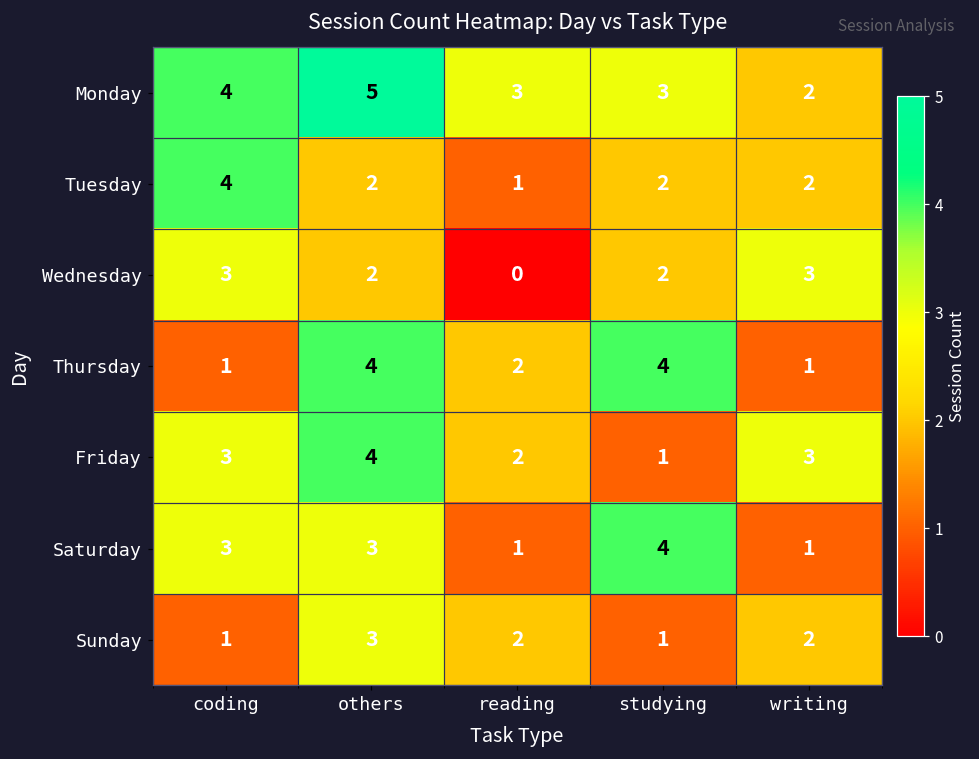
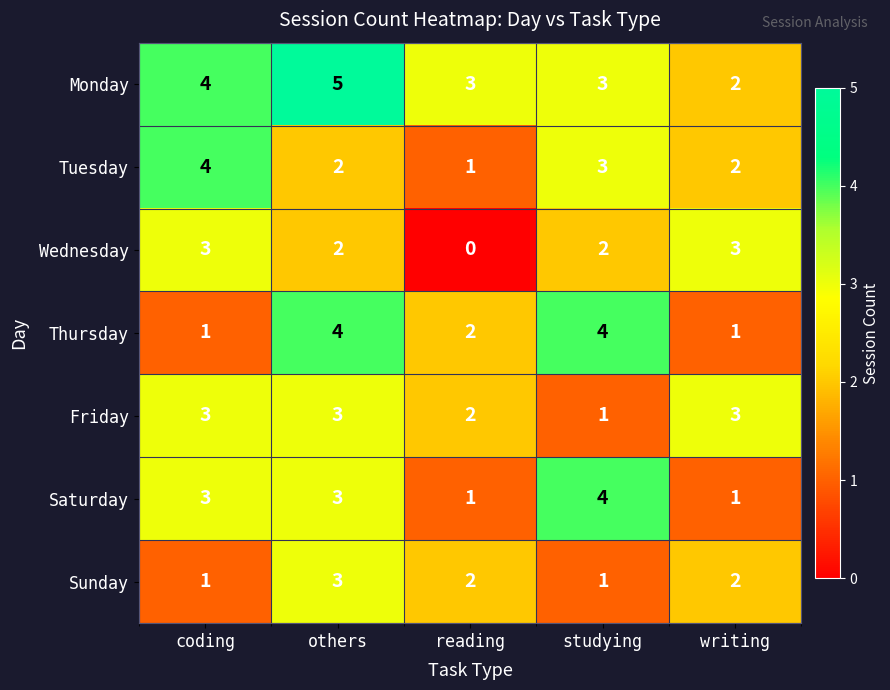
  {
    "Monday": {
      "coding": 4,
      "others": 5,
      "reading": 3,
      "studying": 3,
      "writing": 2
    },
    "Tuesday": {
      "coding": 4,
      "others": 2,
      "reading": 1,
-     "studying": 2,
+     "studying": 3,
      "writing": 2
    },
    "Wednesday": {
      "coding": 3,
      "others": 2,
      "reading": 0,
      "studying": 2,
      "writing": 3
    },
    "Thursday": {
      "coding": 1,
      "others": 4,
      "reading": 2,
      "studying": 4,
      "writing": 1
    },
    "Friday": {
      "coding": 3,
-     "others": 4,
+     "others": 3,
      "reading": 2,
      "studying": 1,
      "writing": 3
    },
    "Saturday": {
      "coding": 3,
      "others": 3,
      "reading": 1,
      "studying": 4,
      "writing": 1
    },
    "Sunday": {
      "coding": 1,
      "others": 3,
      "reading": 2,
      "studying": 1,
      "writing": 2
    }
  }
